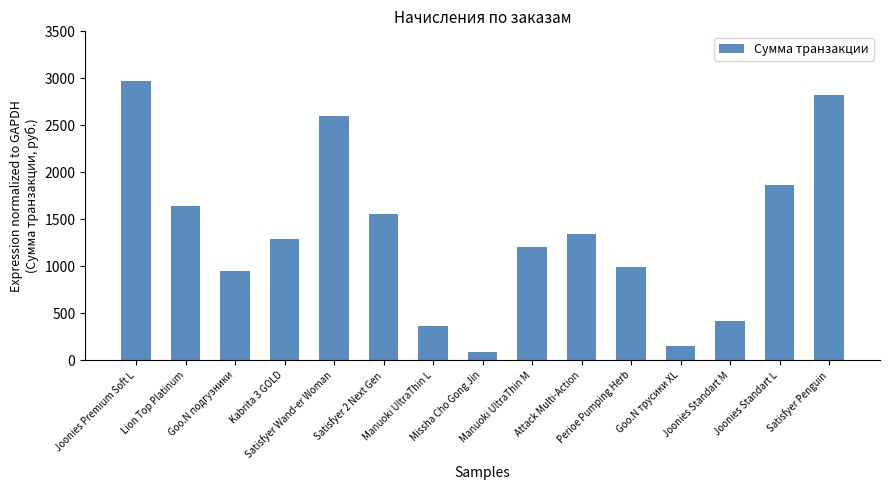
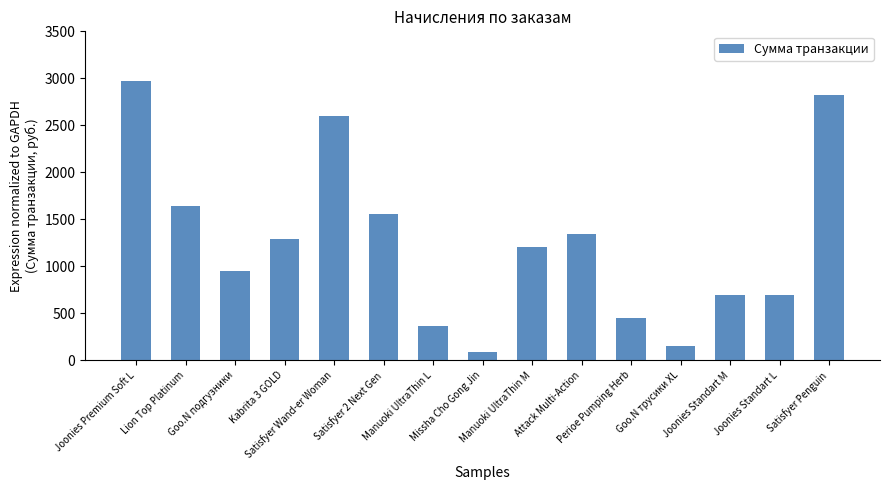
  {
    "Joonies Premium Soft L": 3000,
    "Lion Top Platinum": 1600,
    "Goo.N подгузники": 900,
    "Kabrita 3 GOLD": 1300,
    "Satisfyer Wand-er Woman": 2600,
    "Satisfyer 2 Next Gen": 1600,
    "Manuoki UltraThin L": 400,
    "Missha Cho Gong Jin": 100,
    "Manuoki UltraThin M": 1200,
    "Attack Multi-Action": 1300,
-   "Perioe Pumping Herb": 1000,
+   "Perioe Pumping Herb": 400,
    "Goo.N трусики XL": 100,
-   "Joonies Standart M": 400,
-   "Joonies Standart L": 1900,
+   "Joonies Standart M": 700,
+   "Joonies Standart L": 700,
    "Satisfyer Penguin": 2800
  }
